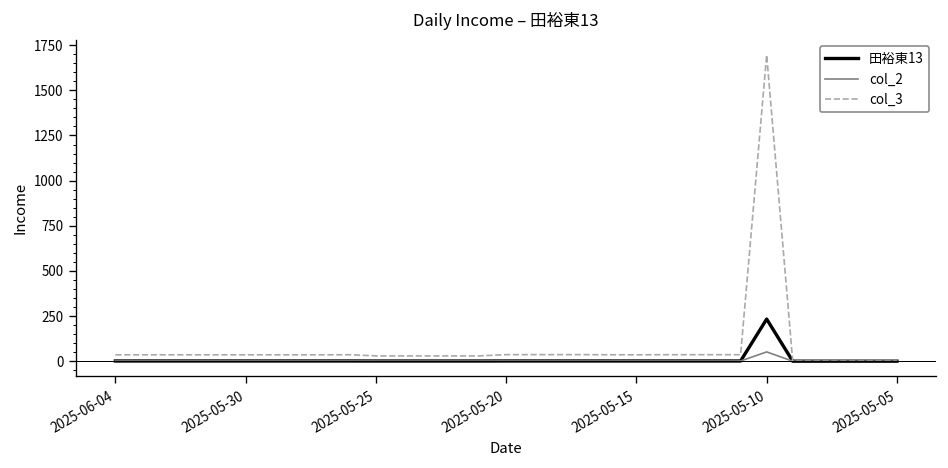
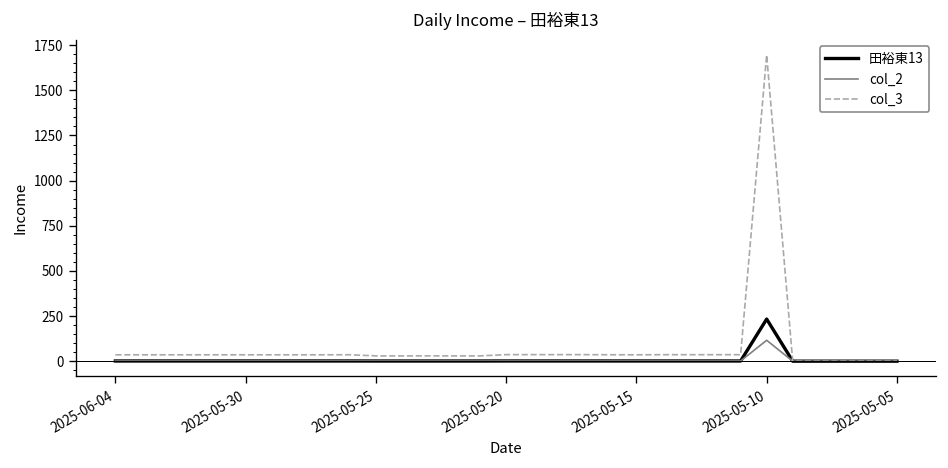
  {
    "田裕東13": {
      "2025-05-10": 230
    },
    "col_2": {
-     "2025-05-10": 50
+     "2025-05-10": 120
    },
    "col_3": {
      "2025-06-04": 40,
      "2025-05-30": 40,
      "2025-05-25": 30,
      "2025-05-20": 40,
      "2025-05-15": 40,
      "2025-05-10": 1700
    }
  }
